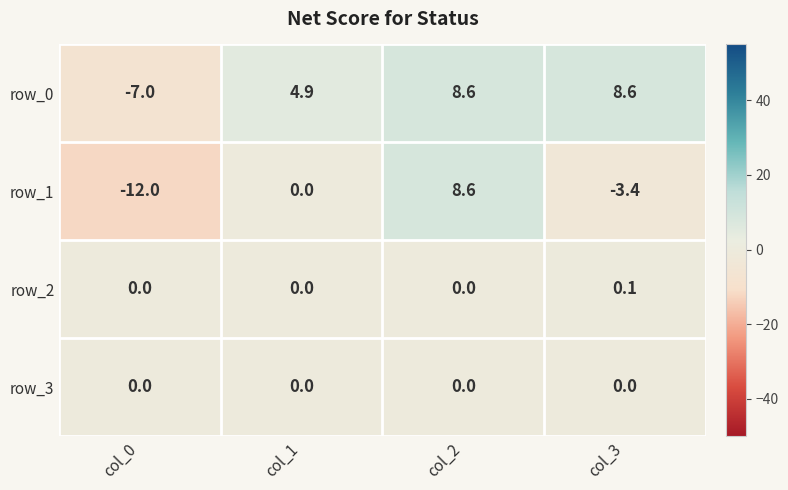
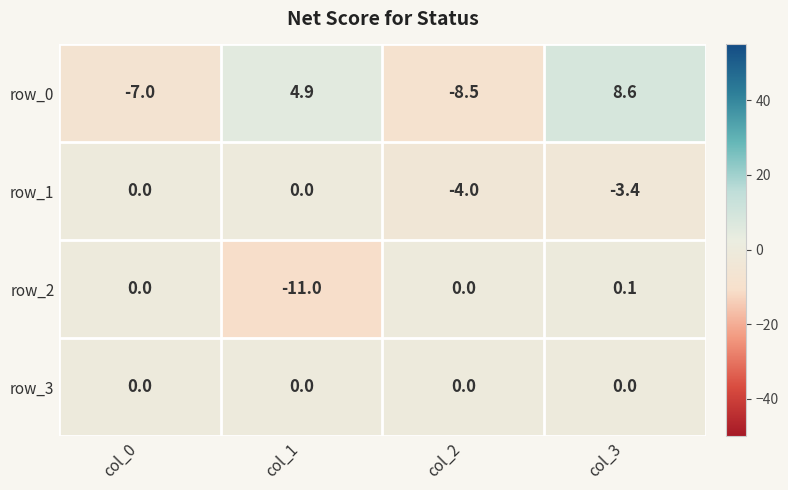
  {
    "row_0": {
      "col_0": -7.0,
      "col_1": 4.9,
-     "col_2": 8.6,
+     "col_2": -8.5,
      "col_3": 8.6
    },
    "row_1": {
-     "col_0": -12.0,
+     "col_0": 0.0,
      "col_1": 0.0,
-     "col_2": 8.6,
+     "col_2": -4.0,
      "col_3": -3.4
    },
    "row_2": {
      "col_0": 0.0,
-     "col_1": 0.0,
+     "col_1": -11.0,
      "col_2": 0.0,
      "col_3": 0.1
    },
    "row_3": {
      "col_0": 0.0,
      "col_1": 0.0,
      "col_2": 0.0,
      "col_3": 0.0
    }
  }
